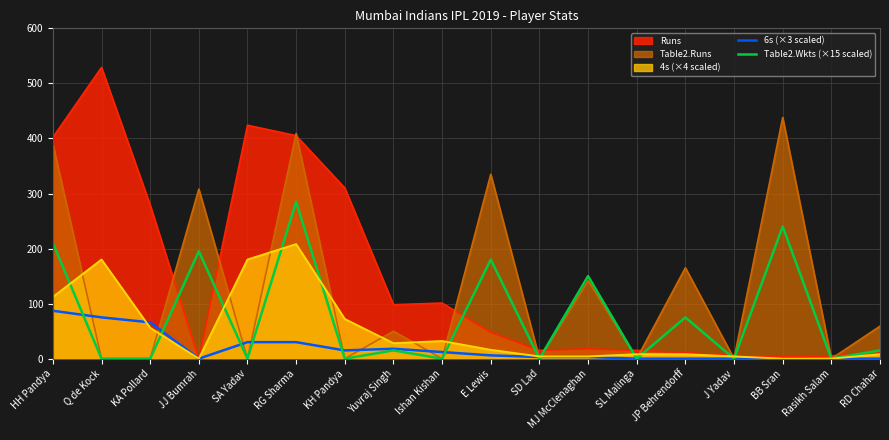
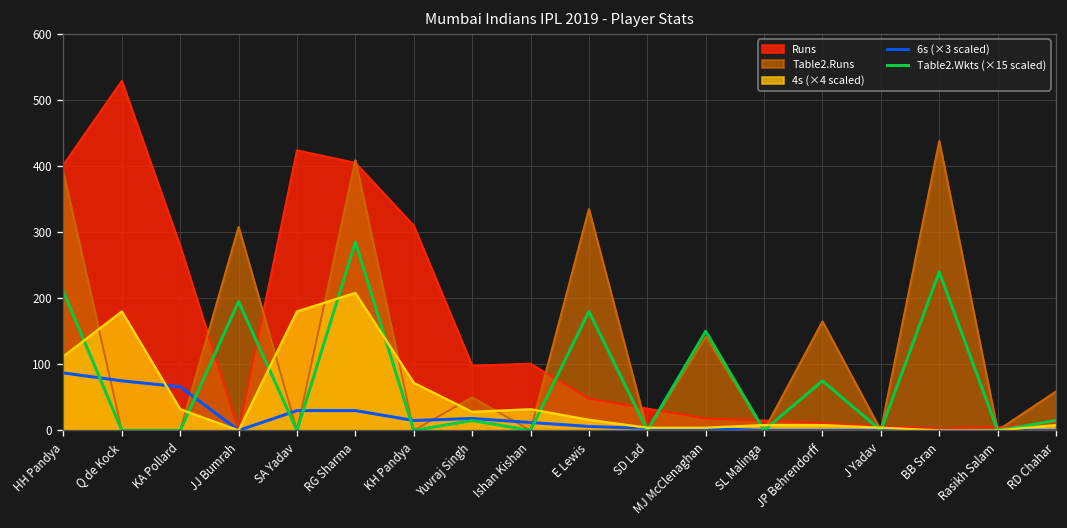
  {
    "Runs": {
      "HH Pandya": 400,
      "Q de Kock": 530,
      "KA Pollard": 280,
      "SA Yadav": 420,
      "KH Pandya": 310,
      "Yuvraj Singh": 100,
      "Ishan Kishan": 100,
      "E Lewis": 50,
-     "SD Lad": 20,
+     "SD Lad": 30,
      "MJ McClenaghan": 20,
      "SL Malinga": 20,
      "Rasikh Salam": 10
    },
    "Table2.Runs": {
      "HH Pandya": 390,
      "JJ Bumrah": 310,
      "Yuvraj Singh": 50,
      "E Lewis": 340,
      "MJ McClenaghan": 140,
      "JP Behrendorff": 170,
      "BB Sran": 440,
      "RD Chahar": 60
    },
    "6s (×3 scaled)": {
      "HH Pandya": 90,
      "Q de Kock": 80,
      "KA Pollard": 70,
      "SA Yadav": 30,
      "RG Sharma": 30,
      "KH Pandya": 20,
      "Ishan Kishan": 10,
      "E Lewis": 10,
      "JP Behrendorff": 0,
      "RD Chahar": 0
    },
    "4s (×4 scaled)": {
      "HH Pandya": 110,
      "Q de Kock": 180,
-     "KA Pollard": 60,
+     "KA Pollard": 30,
      "SA Yadav": 180,
      "RG Sharma": 210,
      "KH Pandya": 70,
      "Yuvraj Singh": 30,
      "Ishan Kishan": 30,
      "E Lewis": 20,
      "SL Malinga": 10
    },
    "Table2.Wkts (×15 scaled)": {
      "HH Pandya": 210,
      "JJ Bumrah": 200,
      "RG Sharma": 290,
      "E Lewis": 180,
      "MJ McClenaghan": 150,
      "JP Behrendorff": 80,
      "BB Sran": 240
    }
  }
